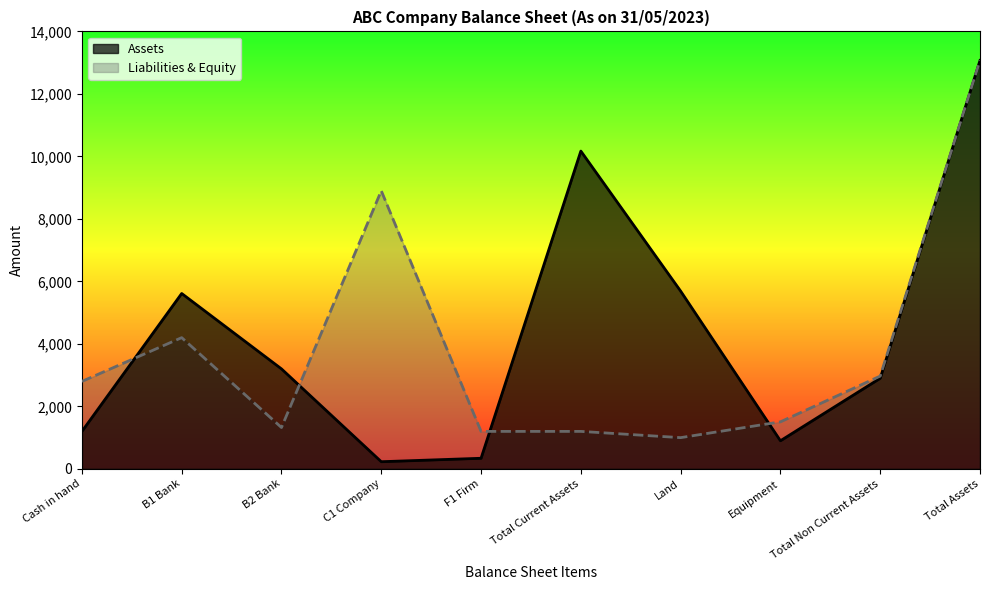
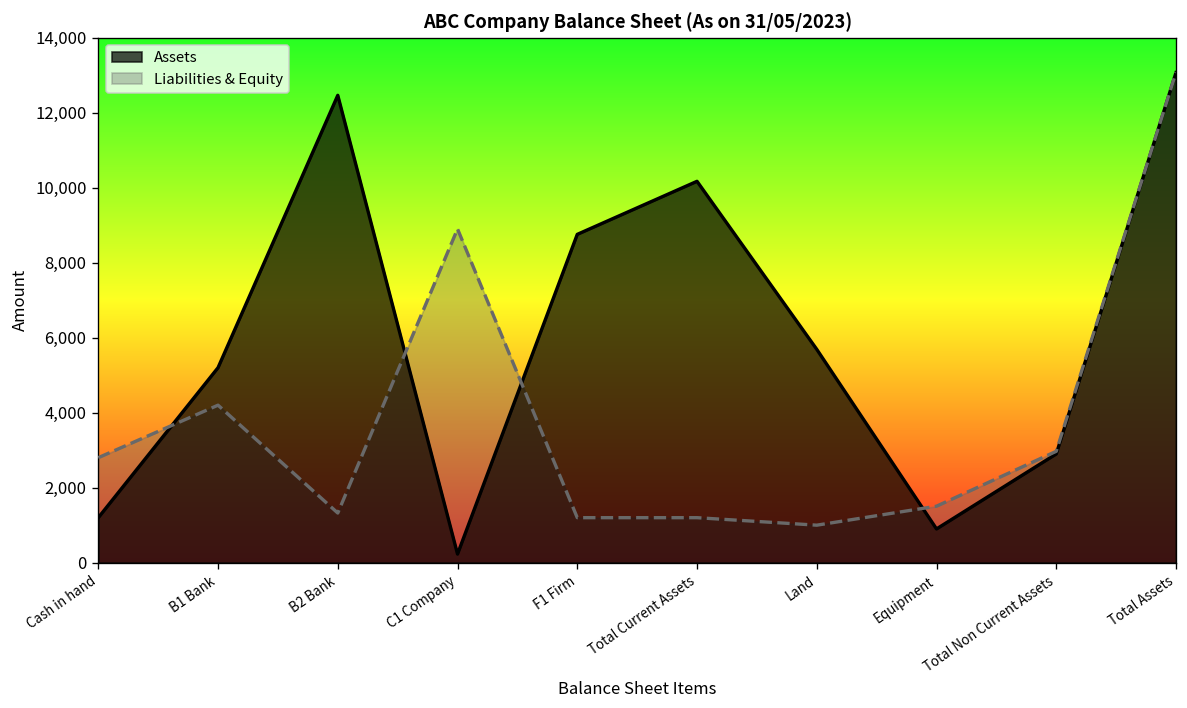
  {
    "Assets": {
      "Cash in hand": "1,200",
-     "B1 Bank": "5,600",
-     "B2 Bank": "3,200",
+     "B1 Bank": "5,200",
+     "B2 Bank": "12,500",
      "C1 Company": "200",
-     "F1 Firm": "300",
+     "F1 Firm": "8,800",
      "Total Current Assets": "10,200",
      "Land": "5,700",
      "Equipment": "900"
    },
    "Liabilities & Equity": {
      "Cash in hand": "2,800",
      "B1 Bank": "4,200",
      "B2 Bank": "1,300",
      "C1 Company": "8,900",
      "F1 Firm": "1,200",
      "Total Current Assets": "1,200",
      "Land": "1,000",
      "Equipment": "1,500"
    }
  }
